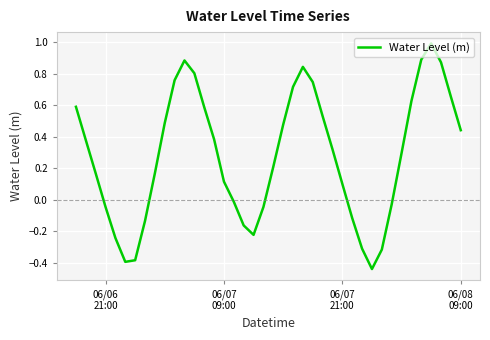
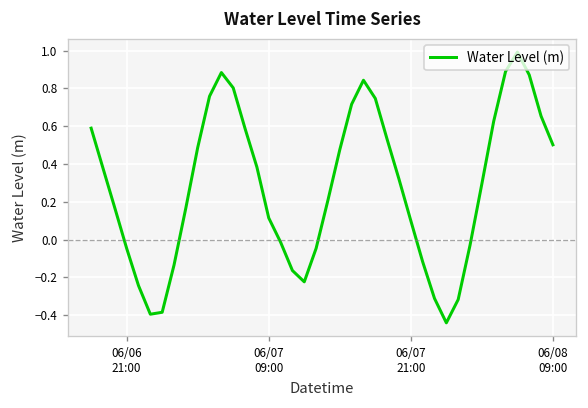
  {
    "06/06 21:00": -0.05,
    "06/07 09:00": 0.11,
    "06/07 21:00": 0.10,
-   "06/08 09:00": 0.44
+   "06/08 09:00": 0.50
  }
